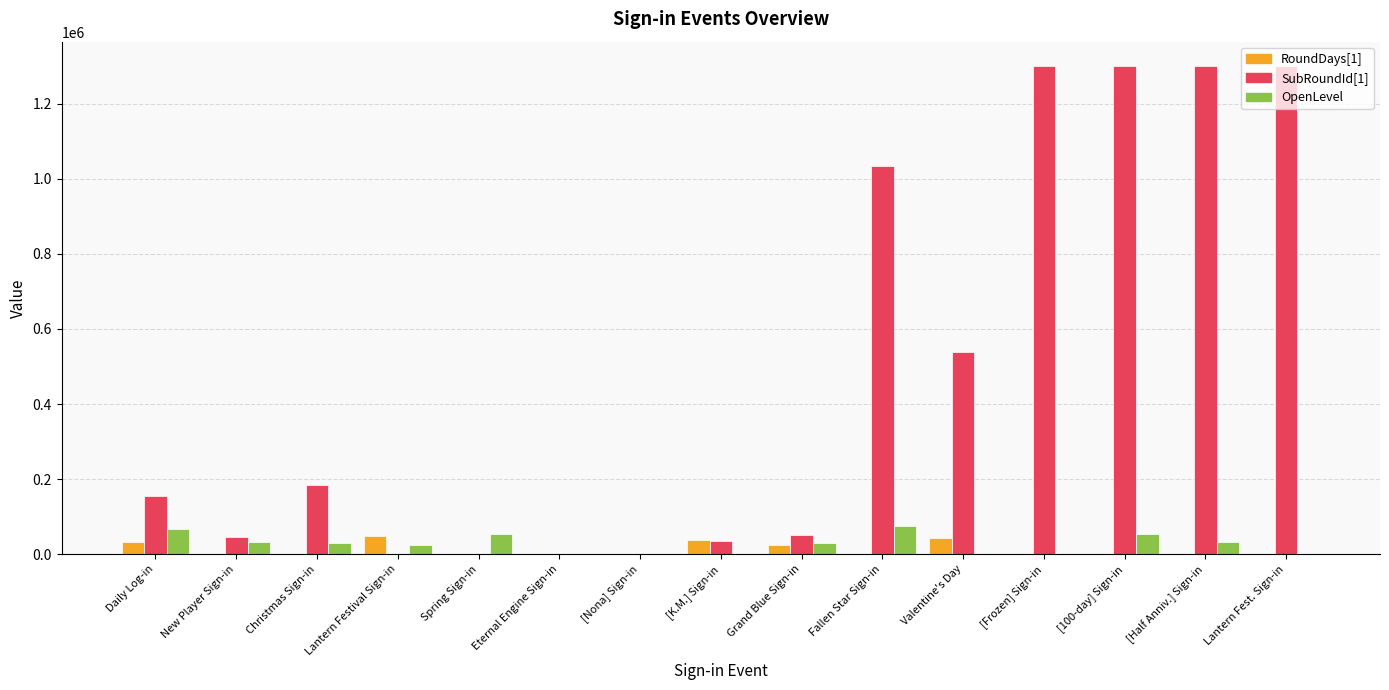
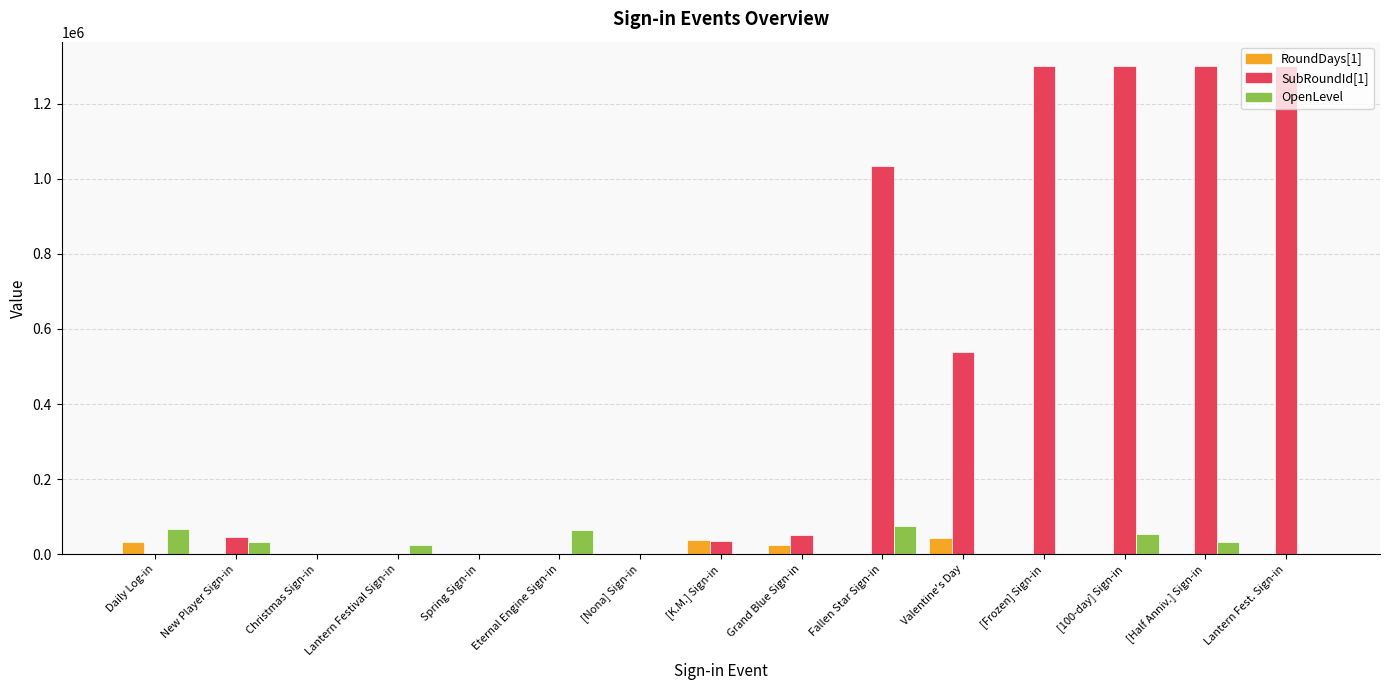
  {
    "RoundDays[1]": {
      "Daily Log-in": 30000,
-     "Lantern Festival Sign-in": 50000,
+     "Lantern Festival Sign-in": 0,
      "[K.M.] Sign-in": 40000,
      "Grand Blue Sign-in": 20000,
      "Valentine's Day": 40000
    },
    "SubRoundId[1]": {
-     "Daily Log-in": 160000,
+     "Daily Log-in": 0,
      "New Player Sign-in": 50000,
-     "Christmas Sign-in": 190000,
+     "Christmas Sign-in": 0,
      "[K.M.] Sign-in": 30000,
      "Grand Blue Sign-in": 50000,
      "Fallen Star Sign-in": 1030000,
      "Valentine's Day": 540000,
      "[Frozen] Sign-in": 1300000,
      "[100-day] Sign-in": 1300000,
      "[Half Anniv.] Sign-in": 1300000
    },
    "OpenLevel": {
      "Daily Log-in": 70000,
      "New Player Sign-in": 30000,
-     "Christmas Sign-in": 30000,
+     "Christmas Sign-in": 0,
      "Lantern Festival Sign-in": 20000,
-     "Spring Sign-in": 50000,
-     "Eternal Engine Sign-in": 0,
-     "Grand Blue Sign-in": 30000,
+     "Spring Sign-in": 0,
+     "Eternal Engine Sign-in": 70000,
+     "Grand Blue Sign-in": 0,
      "Fallen Star Sign-in": 80000,
      "[100-day] Sign-in": 50000,
      "[Half Anniv.] Sign-in": 30000
    }
  }
